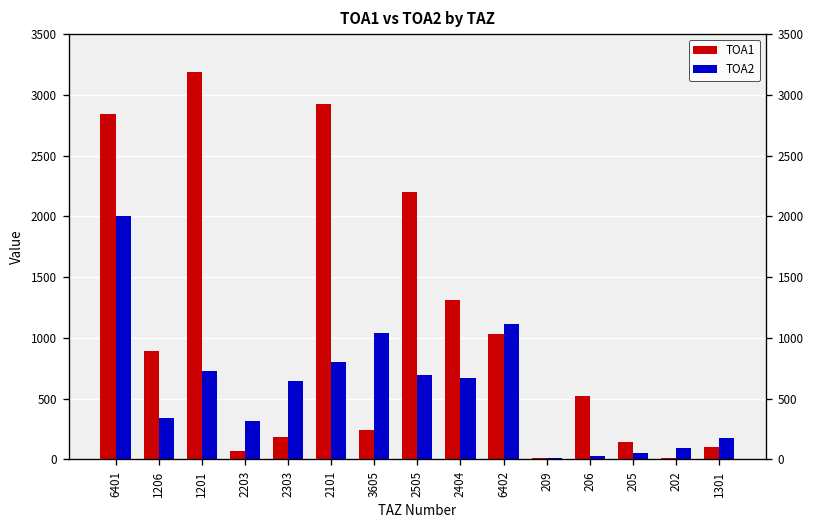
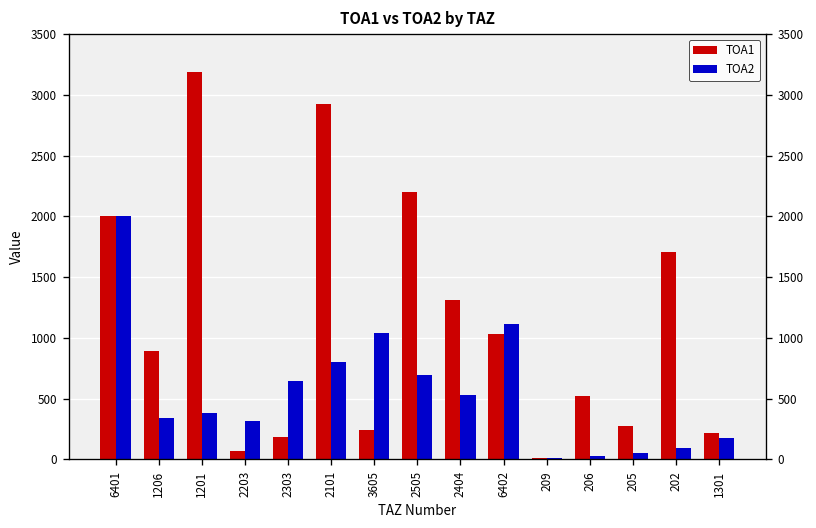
  {
    "TOA1": {
-     "6401": 2840,
+     "6401": 2000,
      "1206": 890,
      "1201": 3190,
      "2203": 70,
      "2303": 190,
      "2101": 2930,
      "3605": 240,
      "2505": 2200,
      "2404": 1310,
      "6402": 1030,
      "206": 520,
-     "205": 140,
-     "202": 10,
-     "1301": 100
+     "205": 270,
+     "202": 1710,
+     "1301": 220
    },
    "TOA2": {
      "6401": 2000,
      "1206": 340,
-     "1201": 720,
+     "1201": 380,
      "2203": 310,
      "2303": 640,
      "2101": 800,
      "3605": 1040,
      "2505": 690,
-     "2404": 670,
+     "2404": 530,
      "6402": 1110,
      "205": 50,
      "202": 90,
      "1301": 180
    }
  }
